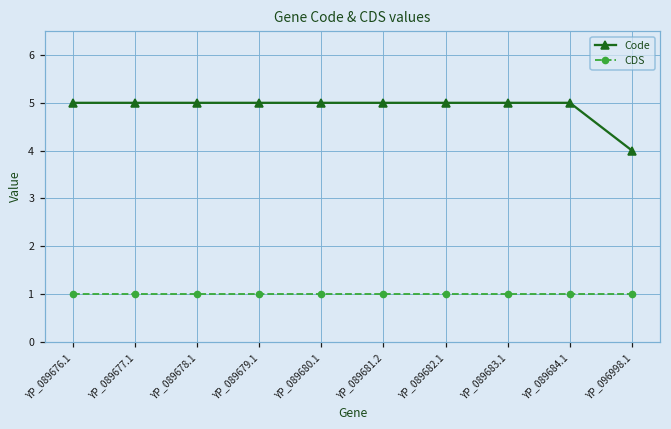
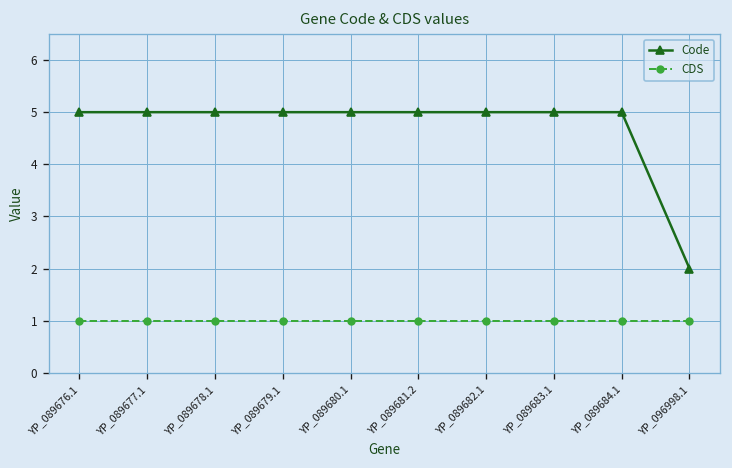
  {
    "Code": {
      "YP_089676.1": 5,
      "YP_089677.1": 5,
      "YP_089678.1": 5,
      "YP_089679.1": 5,
      "YP_089680.1": 5,
      "YP_089681.2": 5,
      "YP_089682.1": 5,
      "YP_089683.1": 5,
      "YP_089684.1": 5,
-     "YP_096998.1": 4
+     "YP_096998.1": 2
    },
    "CDS": {
      "YP_089676.1": 1,
      "YP_089677.1": 1,
      "YP_089678.1": 1,
      "YP_089679.1": 1,
      "YP_089680.1": 1,
      "YP_089681.2": 1,
      "YP_089682.1": 1,
      "YP_089683.1": 1,
      "YP_089684.1": 1,
      "YP_096998.1": 1
    }
  }
